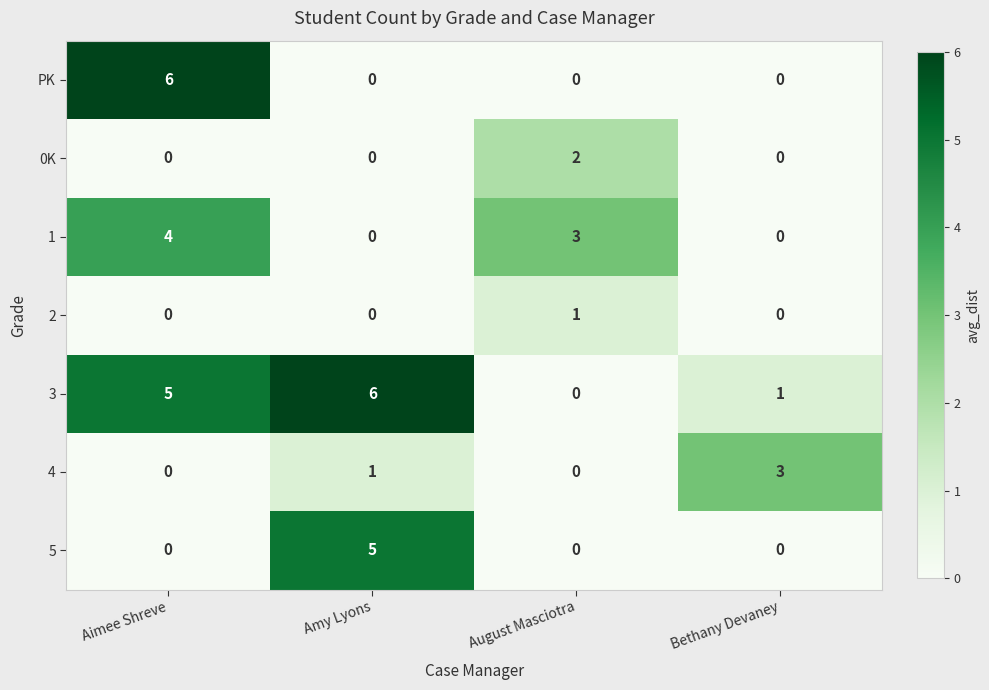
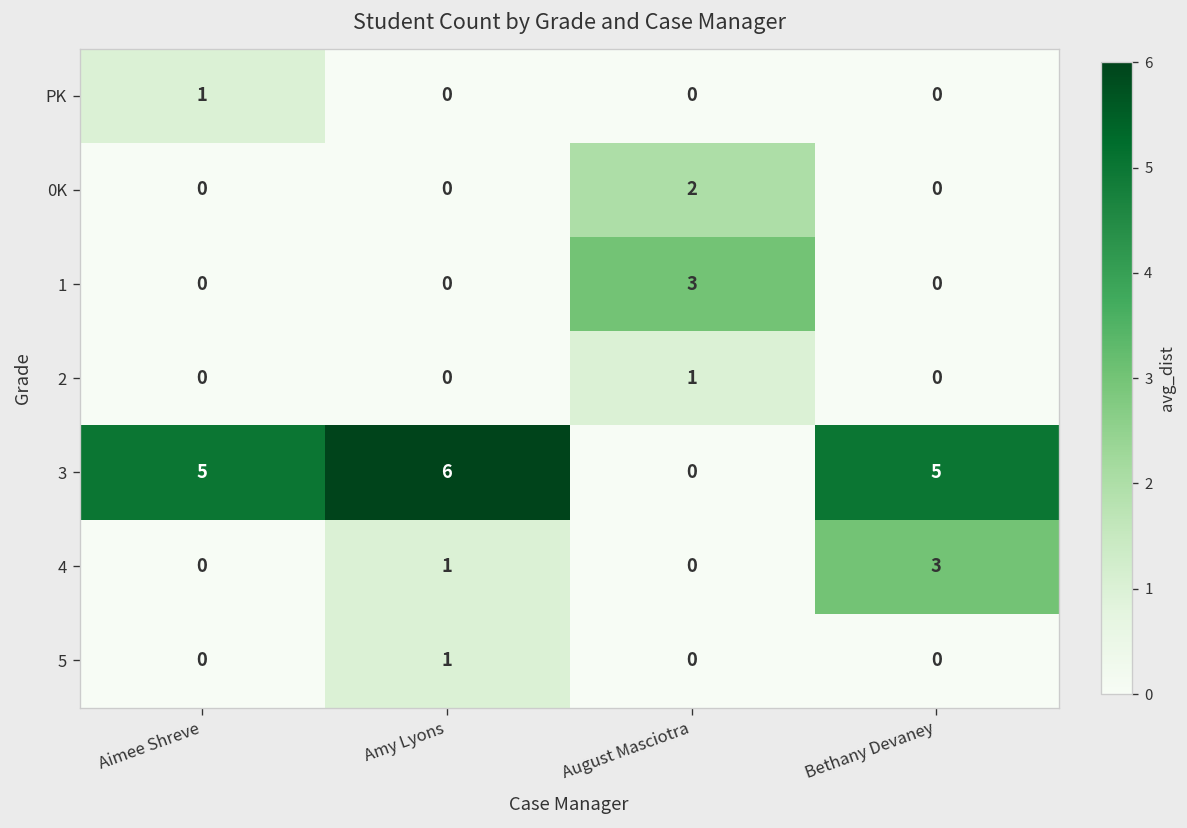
  {
    "PK": {
-     "Aimee Shreve": 6,
+     "Aimee Shreve": 1,
      "Amy Lyons": 0,
      "August Masciotra": 0,
      "Bethany Devaney": 0
    },
    "0K": {
      "Aimee Shreve": 0,
      "Amy Lyons": 0,
      "August Masciotra": 2,
      "Bethany Devaney": 0
    },
    "1": {
-     "Aimee Shreve": 4,
+     "Aimee Shreve": 0,
      "Amy Lyons": 0,
      "August Masciotra": 3,
      "Bethany Devaney": 0
    },
    "2": {
      "Aimee Shreve": 0,
      "Amy Lyons": 0,
      "August Masciotra": 1,
      "Bethany Devaney": 0
    },
    "3": {
      "Aimee Shreve": 5,
      "Amy Lyons": 6,
      "August Masciotra": 0,
-     "Bethany Devaney": 1
+     "Bethany Devaney": 5
    },
    "4": {
      "Aimee Shreve": 0,
      "Amy Lyons": 1,
      "August Masciotra": 0,
      "Bethany Devaney": 3
    },
    "5": {
      "Aimee Shreve": 0,
-     "Amy Lyons": 5,
+     "Amy Lyons": 1,
      "August Masciotra": 0,
      "Bethany Devaney": 0
    }
  }
